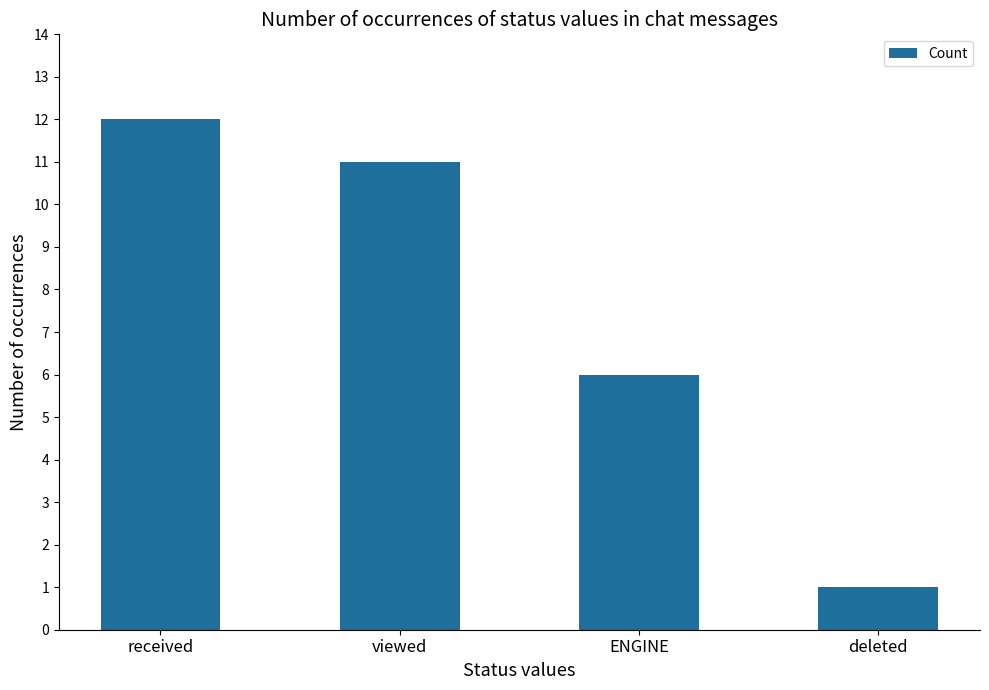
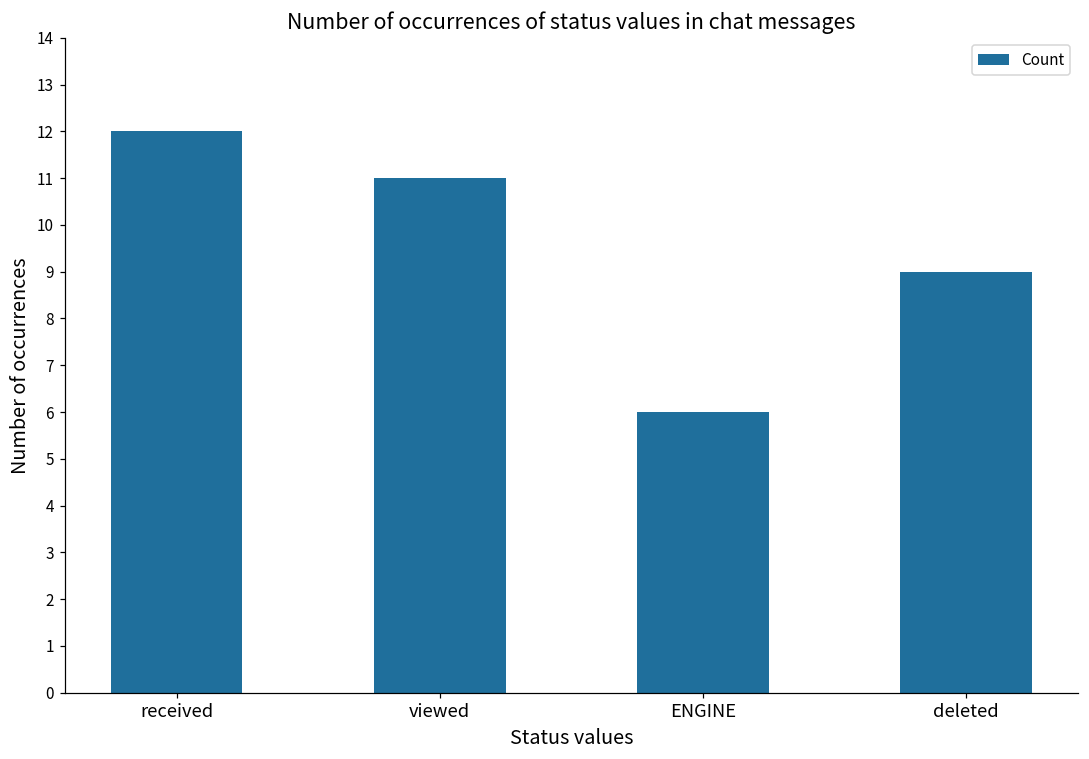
  {
    "received": 12,
    "viewed": 11,
    "ENGINE": 6,
-   "deleted": 1
+   "deleted": 9
  }
